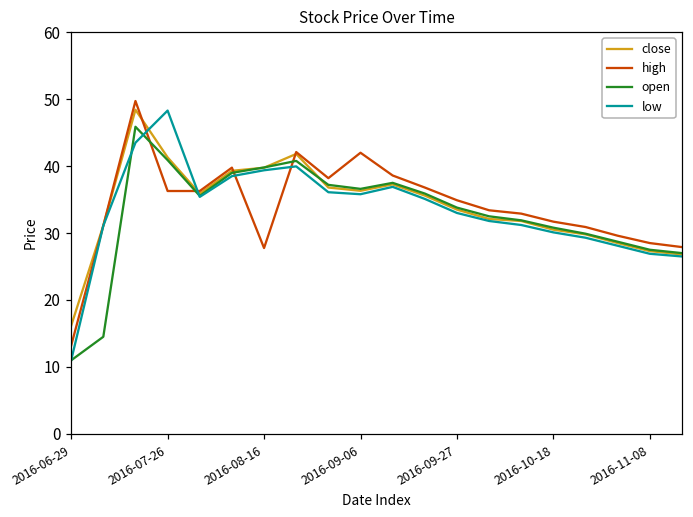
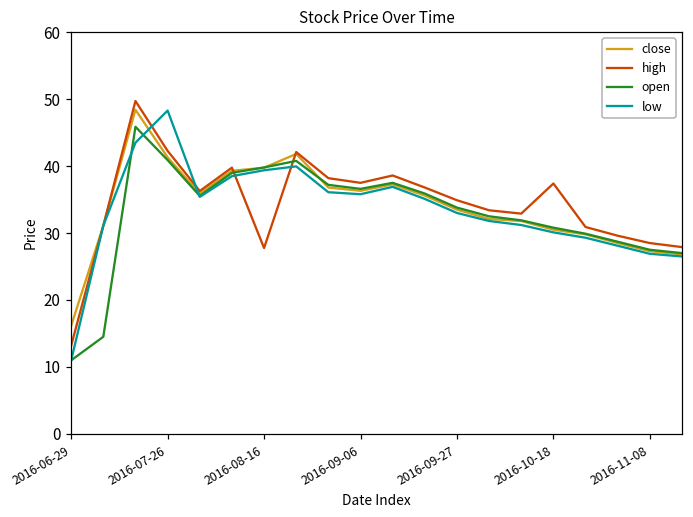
  {
    "close": {
      "2016-06-29": 16
    },
    "high": {
      "2016-06-29": 13,
-     "2016-07-26": 36,
+     "2016-07-26": 42,
      "2016-08-16": 28,
-     "2016-09-06": 42,
+     "2016-09-06": 38,
      "2016-09-27": 35,
-     "2016-10-18": 32,
+     "2016-10-18": 37,
      "2016-11-08": 29
    },
    "low": {
      "2016-07-26": 48,
      "2016-09-06": 36,
      "2016-09-27": 33
    }
  }
